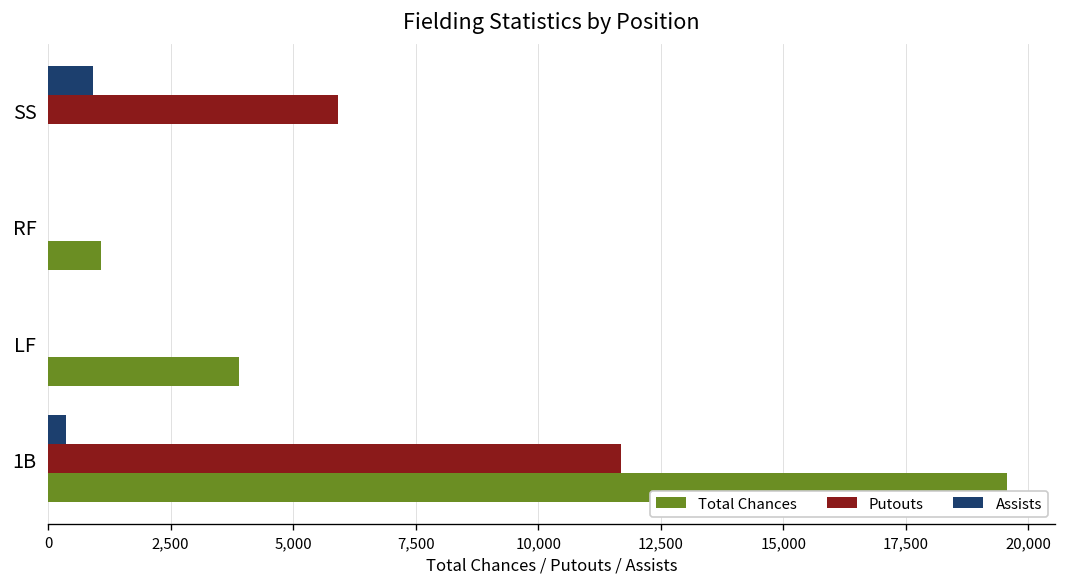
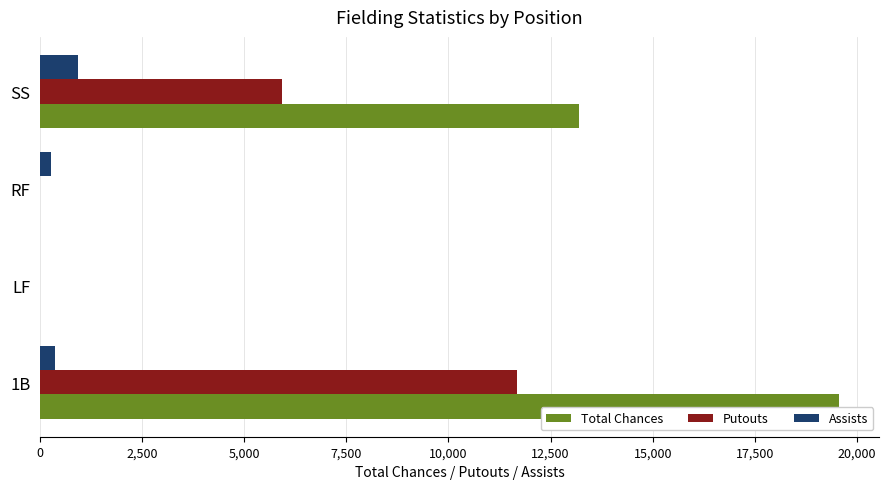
  {
    "Total Chances": {
-     "SS": "0",
-     "RF": "1,100",
-     "LF": "3,900",
+     "SS": "13,200",
+     "RF": "0",
+     "LF": "0",
      "1B": "19,600"
    },
    "Putouts": {
      "SS": "5,900",
      "1B": "11,700"
    },
    "Assists": {
      "SS": "900",
-     "RF": "0",
+     "RF": "300",
      "LF": "0",
      "1B": "400"
    }
  }
